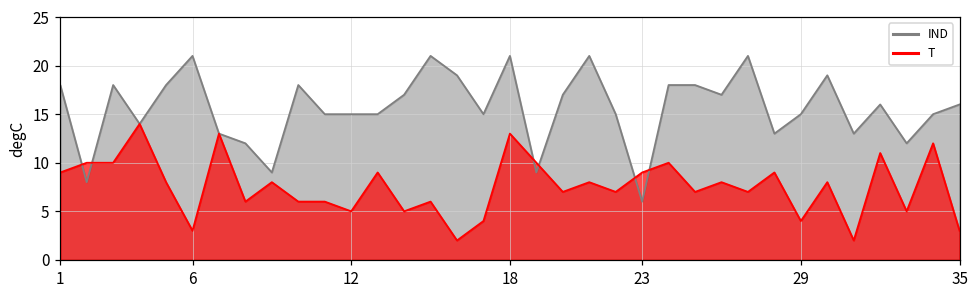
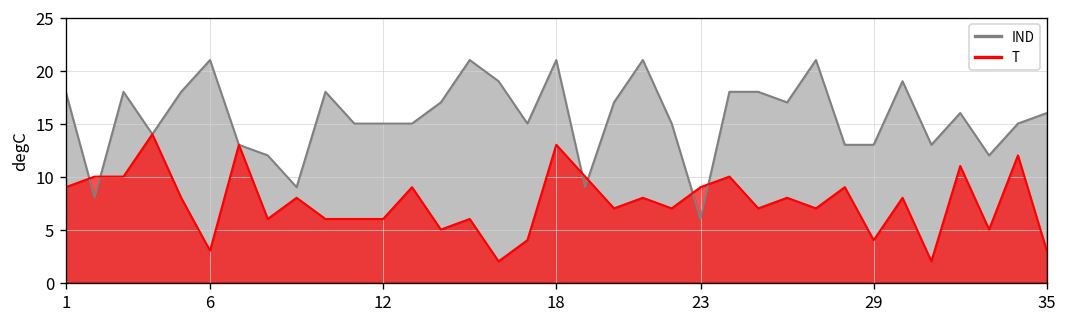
  {
    "IND": {
      "1": 18,
      "6": 21,
      "12": 15,
      "18": 21,
      "23": 6,
-     "29": 15,
+     "29": 13,
      "35": 16
    },
    "T": {
      "1": 9,
      "6": 3,
-     "12": 5,
+     "12": 6,
      "18": 13,
      "23": 9,
      "29": 4,
      "35": 3
    }
  }
